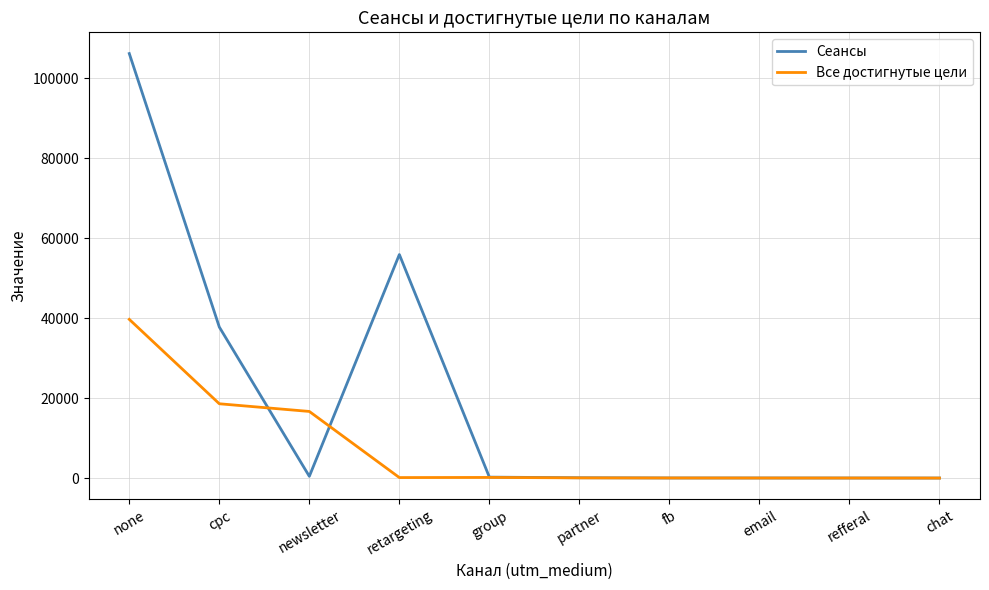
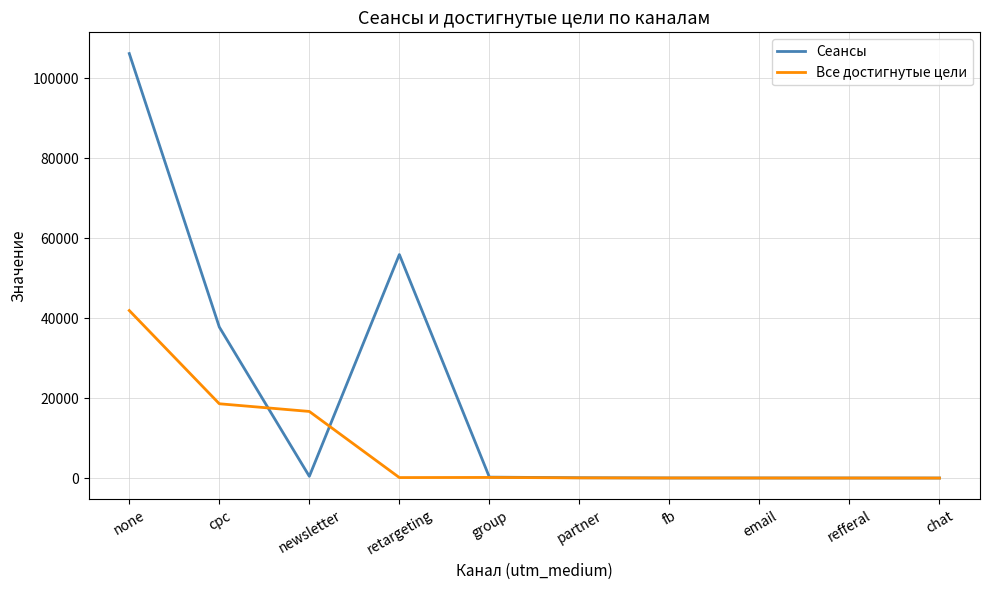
  {
    "Сеансы": {
      "none": 106000,
      "cpc": 38000,
      "newsletter": 0,
      "retargeting": 56000
    },
    "Все достигнутые цели": {
-     "none": 40000,
+     "none": 42000,
      "cpc": 19000,
      "newsletter": 17000,
      "retargeting": 0
    }
  }
